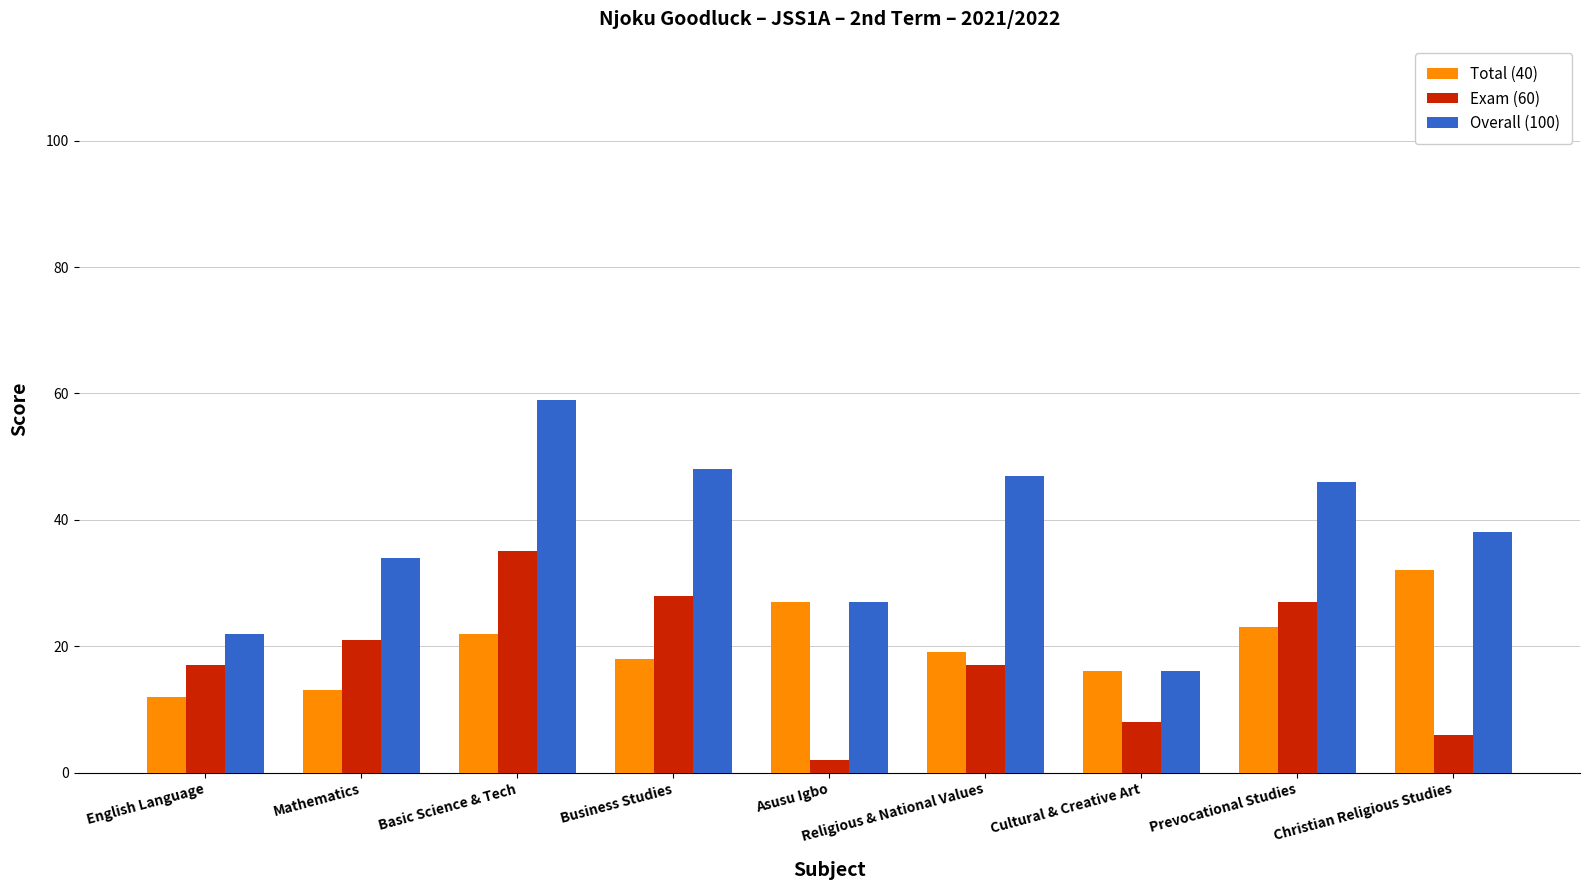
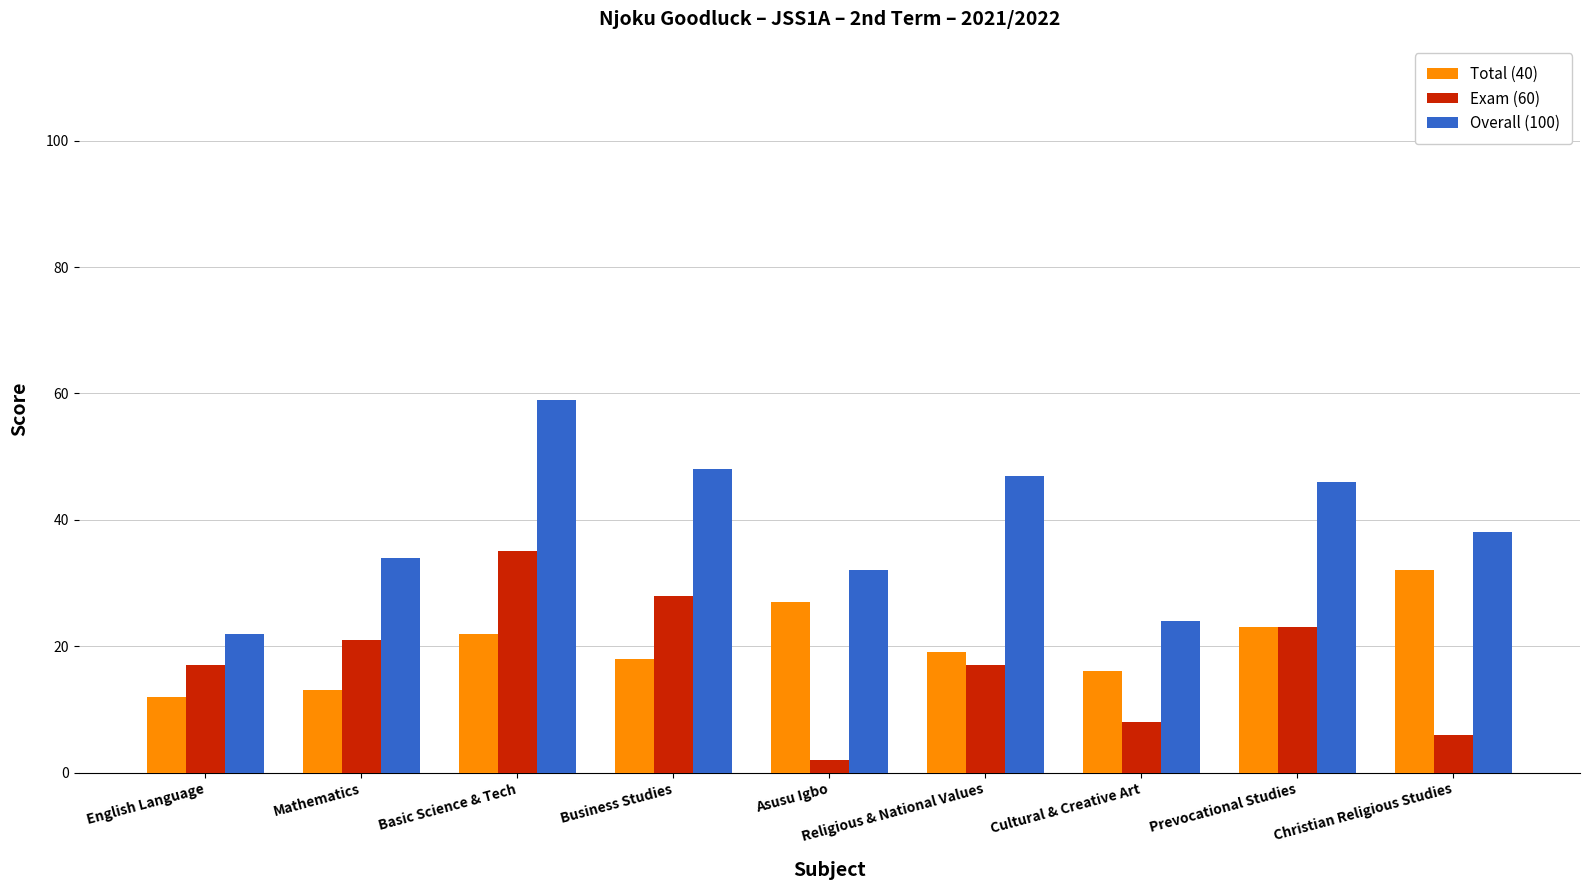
  {
    "Total (40)": {
      "English Language": 12,
      "Mathematics": 13,
      "Basic Science & Tech": 22,
      "Business Studies": 18,
      "Asusu Igbo": 27,
      "Religious & National Values": 19,
      "Cultural & Creative Art": 16,
      "Prevocational Studies": 23,
      "Christian Religious Studies": 32
    },
    "Exam (60)": {
      "English Language": 17,
      "Mathematics": 21,
      "Basic Science & Tech": 35,
      "Business Studies": 28,
      "Asusu Igbo": 2,
      "Religious & National Values": 17,
      "Cultural & Creative Art": 8,
-     "Prevocational Studies": 27,
+     "Prevocational Studies": 23,
      "Christian Religious Studies": 6
    },
    "Overall (100)": {
      "English Language": 22,
      "Mathematics": 34,
      "Basic Science & Tech": 59,
      "Business Studies": 48,
-     "Asusu Igbo": 27,
+     "Asusu Igbo": 32,
      "Religious & National Values": 47,
-     "Cultural & Creative Art": 16,
+     "Cultural & Creative Art": 24,
      "Prevocational Studies": 46,
      "Christian Religious Studies": 38
    }
  }
